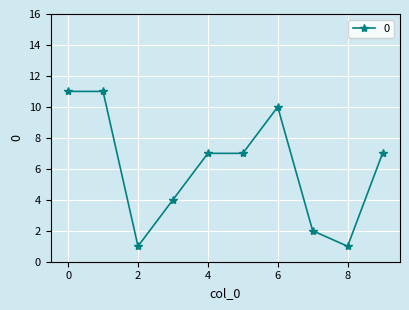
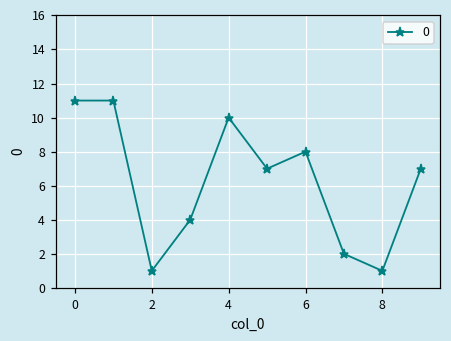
  {
    "0": 11,
    "2": 1,
-   "4": 7,
-   "6": 10,
+   "4": 10,
+   "6": 8,
    "8": 1
  }
